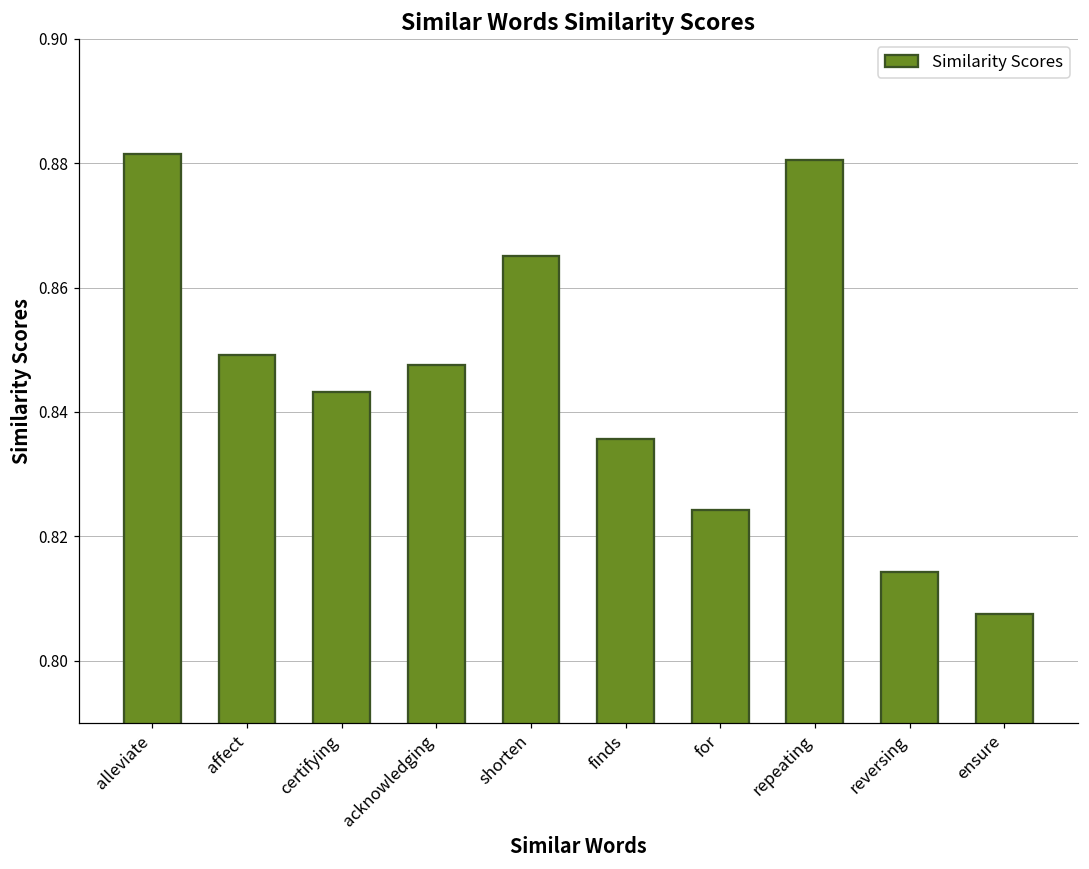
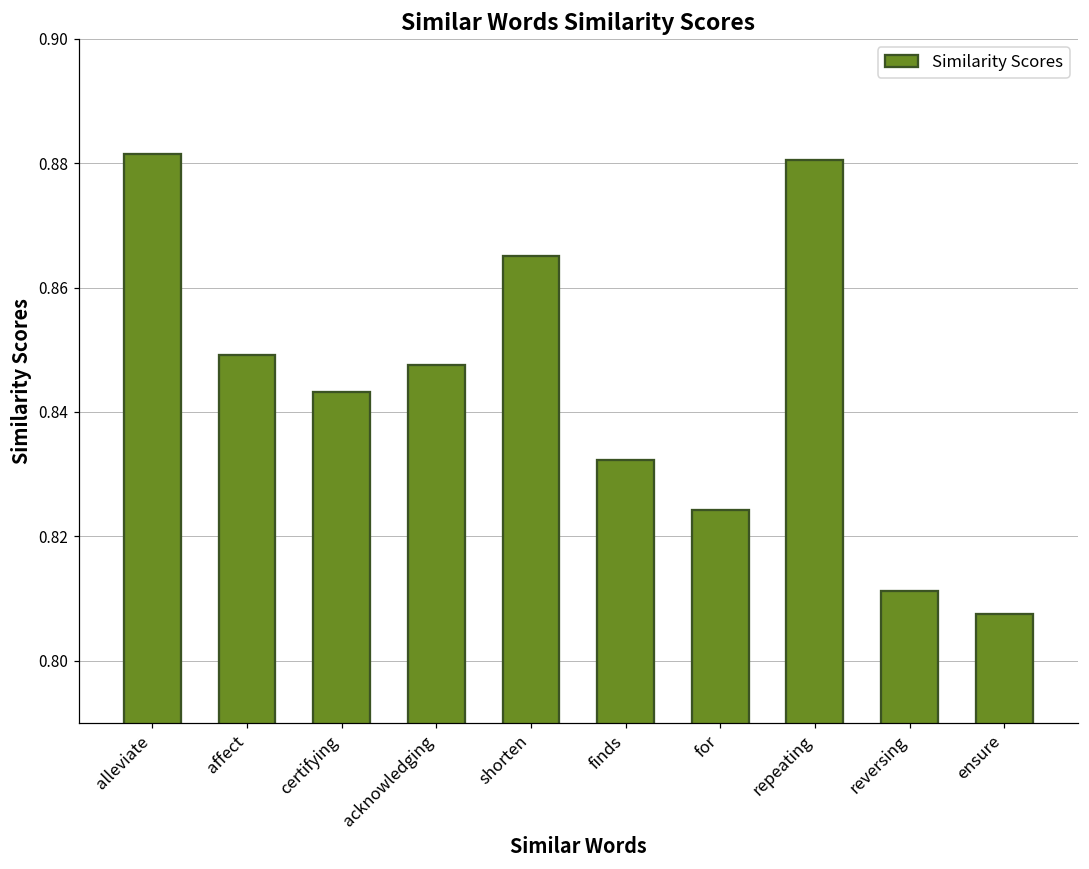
  {
    "alleviate": 0.882,
    "affect": 0.849,
    "certifying": 0.843,
    "acknowledging": 0.848,
    "shorten": 0.865,
-   "finds": 0.836,
+   "finds": 0.832,
    "for": 0.824,
    "repeating": 0.881,
-   "reversing": 0.814,
+   "reversing": 0.811,
    "ensure": 0.807
  }
